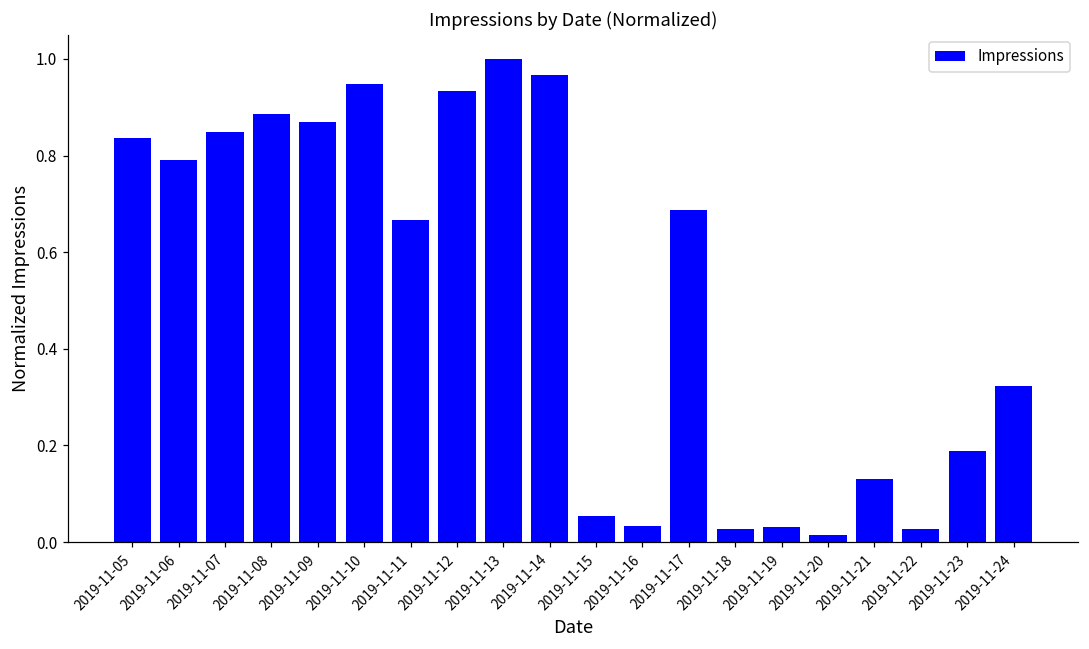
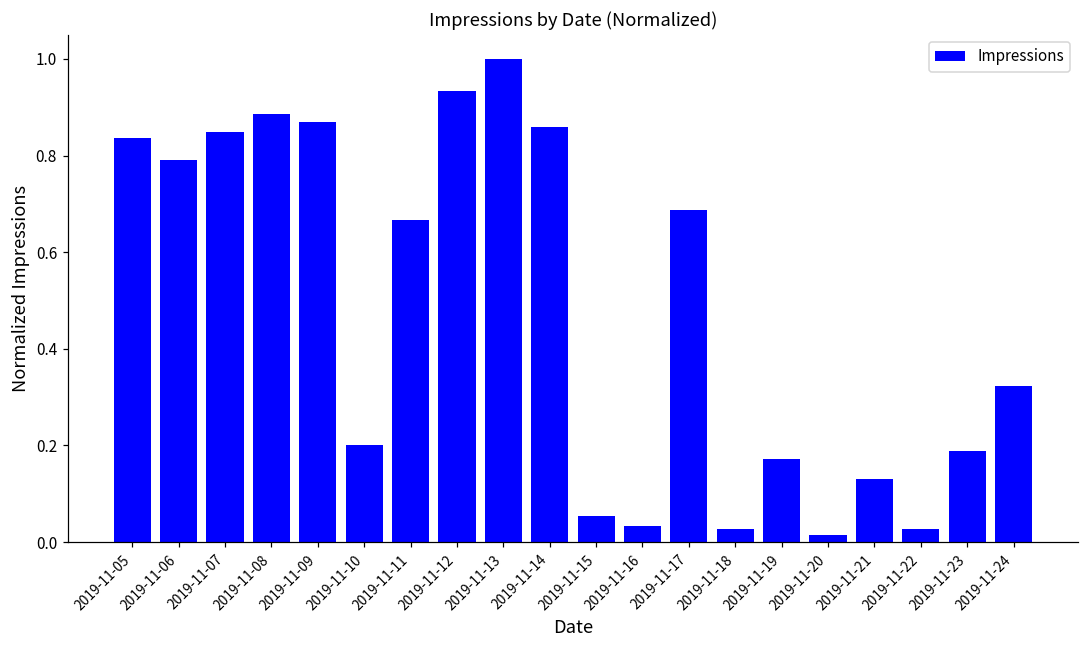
  {
    "2019-11-05": 0.84,
    "2019-11-06": 0.79,
    "2019-11-07": 0.85,
    "2019-11-08": 0.88,
    "2019-11-09": 0.87,
-   "2019-11-10": 0.95,
+   "2019-11-10": 0.20,
    "2019-11-11": 0.67,
    "2019-11-12": 0.93,
    "2019-11-13": 1.00,
-   "2019-11-14": 0.97,
+   "2019-11-14": 0.86,
    "2019-11-15": 0.05,
    "2019-11-16": 0.03,
    "2019-11-17": 0.69,
    "2019-11-18": 0.03,
-   "2019-11-19": 0.03,
+   "2019-11-19": 0.17,
    "2019-11-20": 0.01,
    "2019-11-21": 0.13,
    "2019-11-22": 0.03,
    "2019-11-23": 0.19,
    "2019-11-24": 0.32
  }
